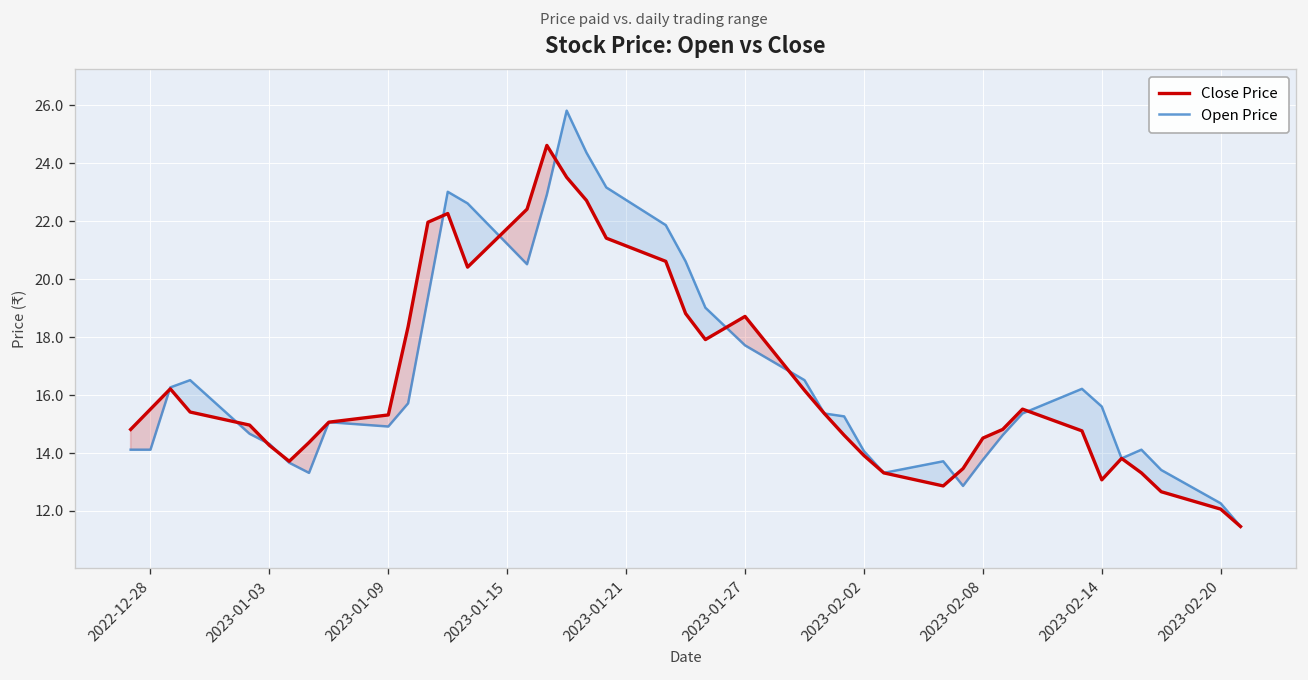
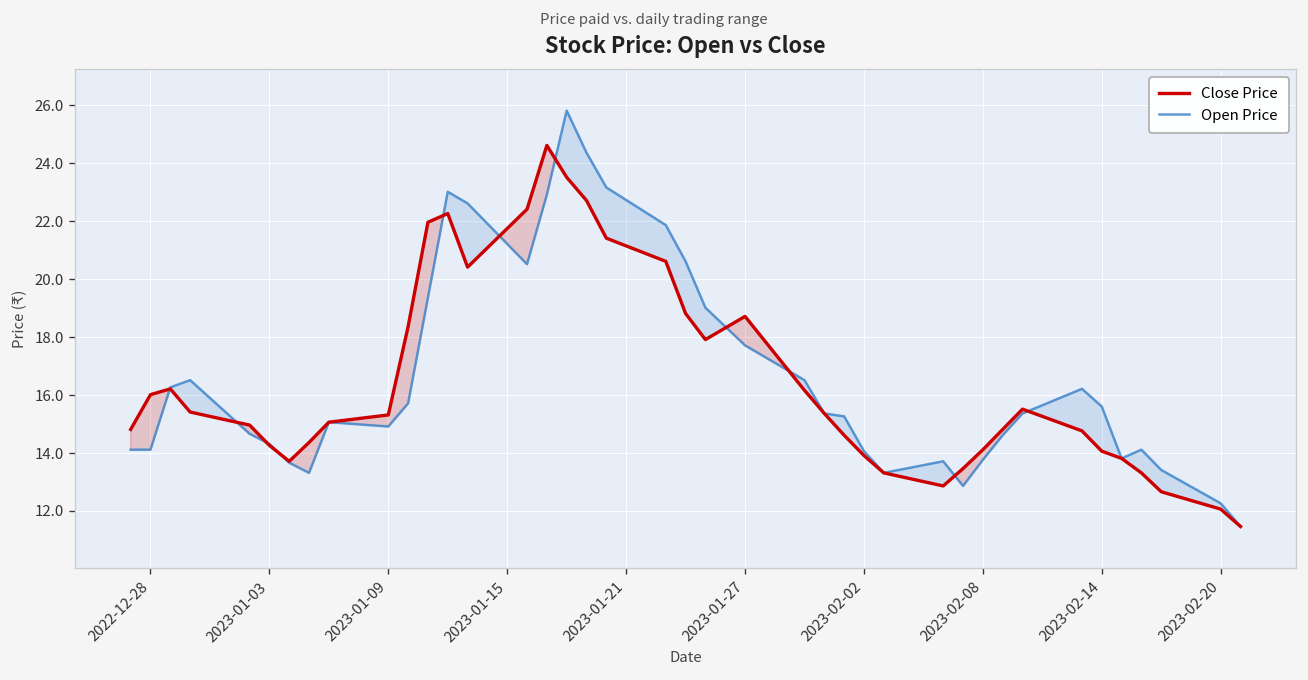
  {
    "Close Price": {
-     "2022-12-28": 15.5,
+     "2022-12-28": 16.0,
      "2023-01-09": 15.3,
      "2023-01-27": 18.7,
      "2023-02-02": 13.9,
-     "2023-02-08": 14.5,
-     "2023-02-14": 13.1,
+     "2023-02-08": 14.1,
+     "2023-02-14": 14.1,
      "2023-02-20": 12.1
    },
    "Open Price": {
      "2022-12-28": 14.1,
      "2023-01-09": 14.9,
      "2023-01-27": 17.7,
      "2023-02-02": 14.1,
      "2023-02-08": 13.8,
      "2023-02-14": 15.6,
      "2023-02-20": 12.3
    }
  }
